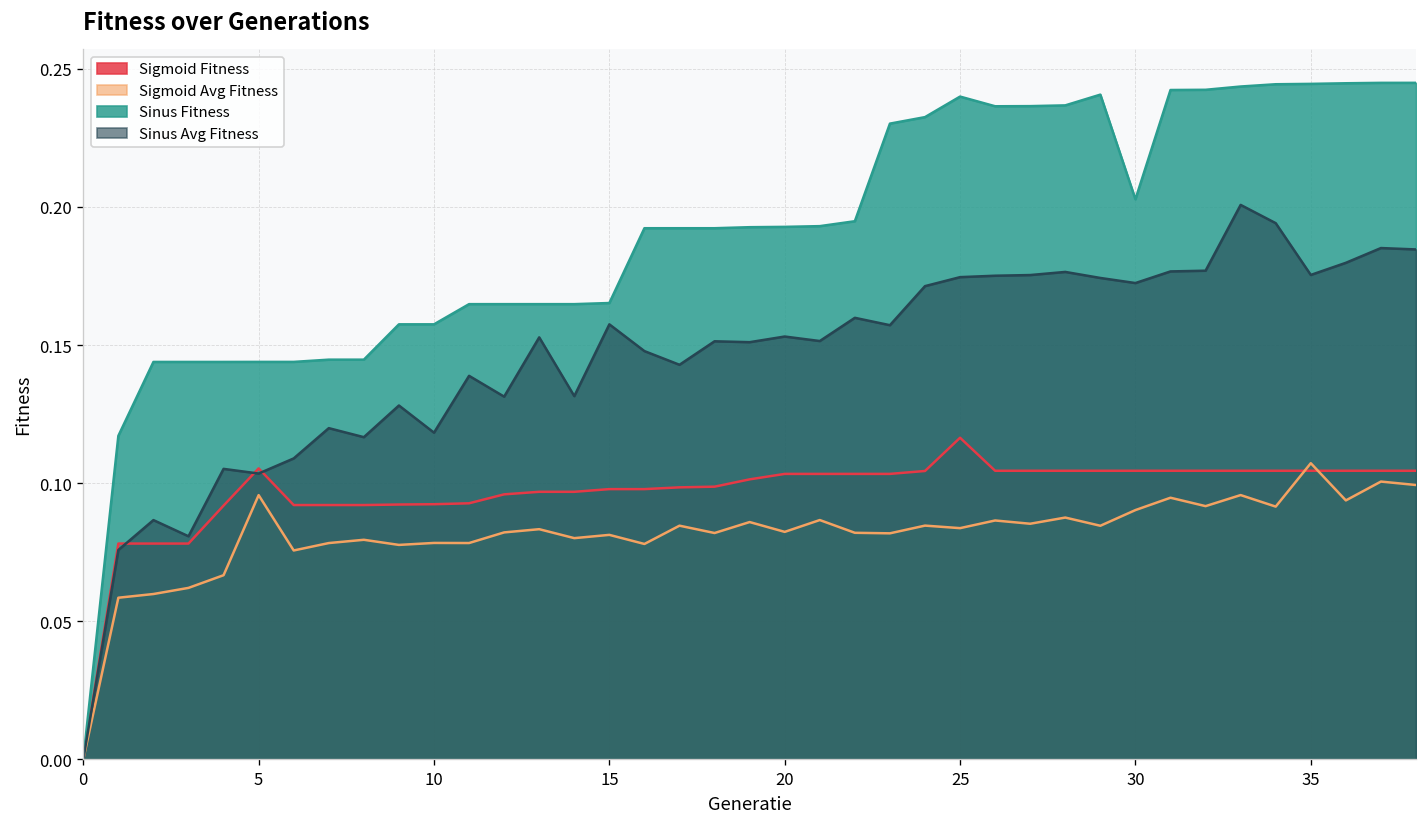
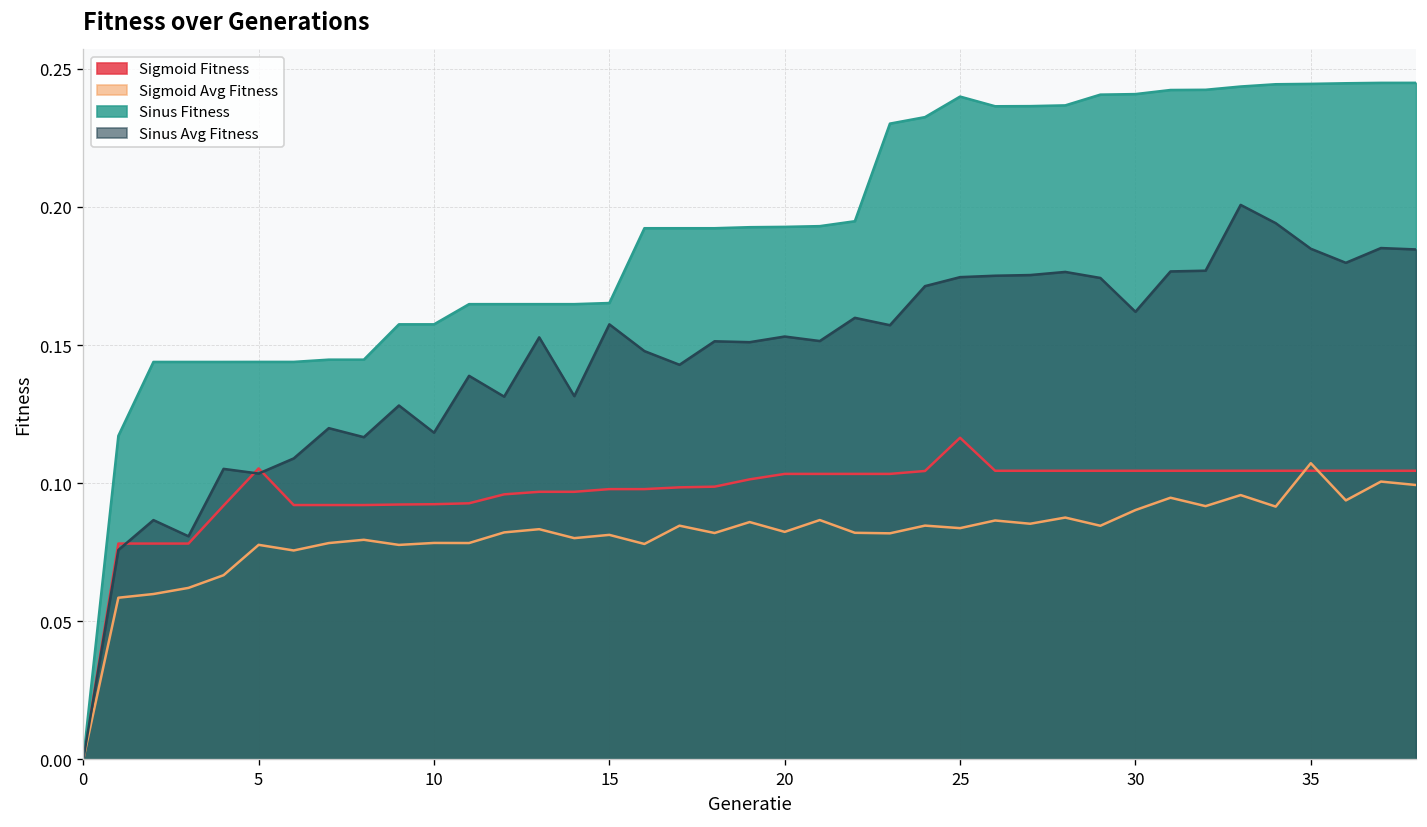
  {
    "Sigmoid Fitness": {
      "5": 0.105,
      "10": 0.092,
      "15": 0.098,
      "20": 0.103,
      "25": 0.116,
      "30": 0.104,
      "35": 0.104
    },
    "Sigmoid Avg Fitness": {
-     "5": 0.096,
+     "5": 0.078,
      "10": 0.078,
      "15": 0.081,
      "20": 0.082,
      "25": 0.084,
      "30": 0.090,
      "35": 0.107
    },
    "Sinus Fitness": {
      "5": 0.144,
      "10": 0.158,
      "15": 0.165,
      "20": 0.193,
      "25": 0.240,
-     "30": 0.203,
+     "30": 0.241,
      "35": 0.245
    },
    "Sinus Avg Fitness": {
      "5": 0.103,
      "10": 0.118,
      "15": 0.157,
      "20": 0.153,
      "25": 0.175,
-     "30": 0.172,
-     "35": 0.175
+     "30": 0.162,
+     "35": 0.185
    }
  }
